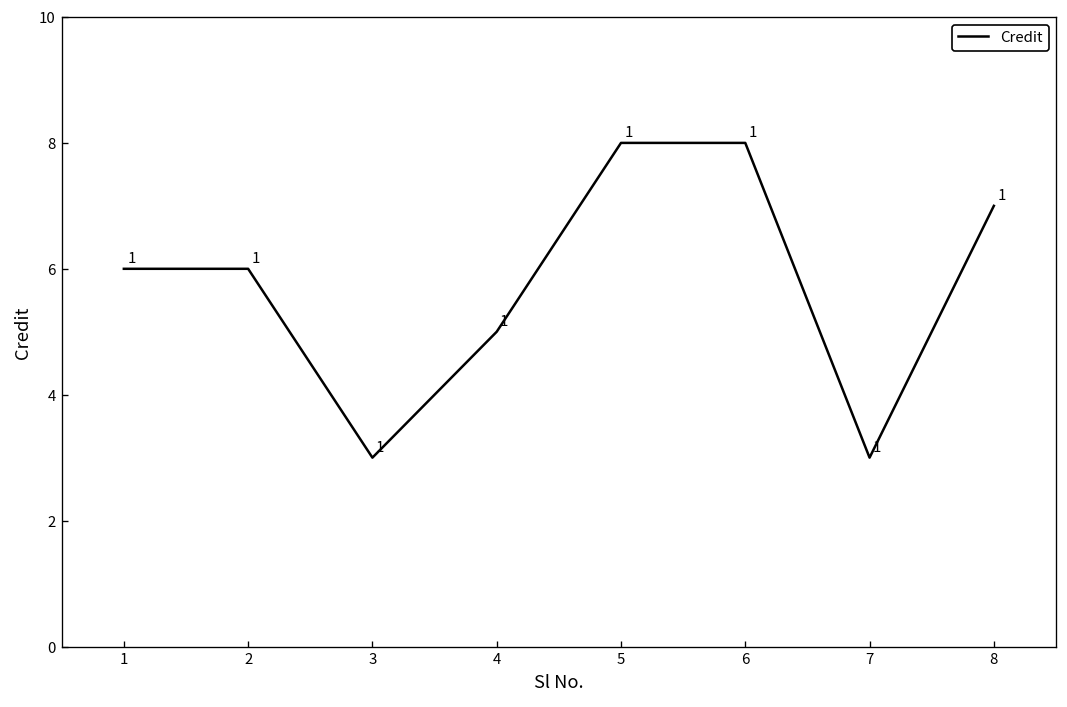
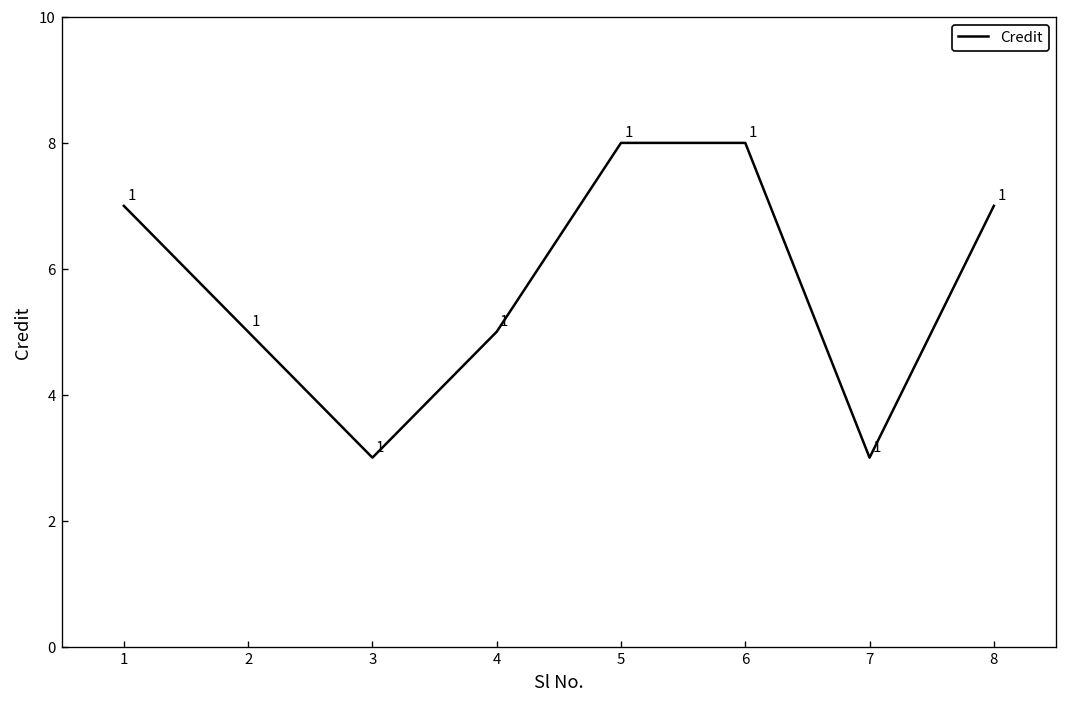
  {
-   "1": 6,
-   "2": 6
+   "1": 7,
+   "2": 5
  }
